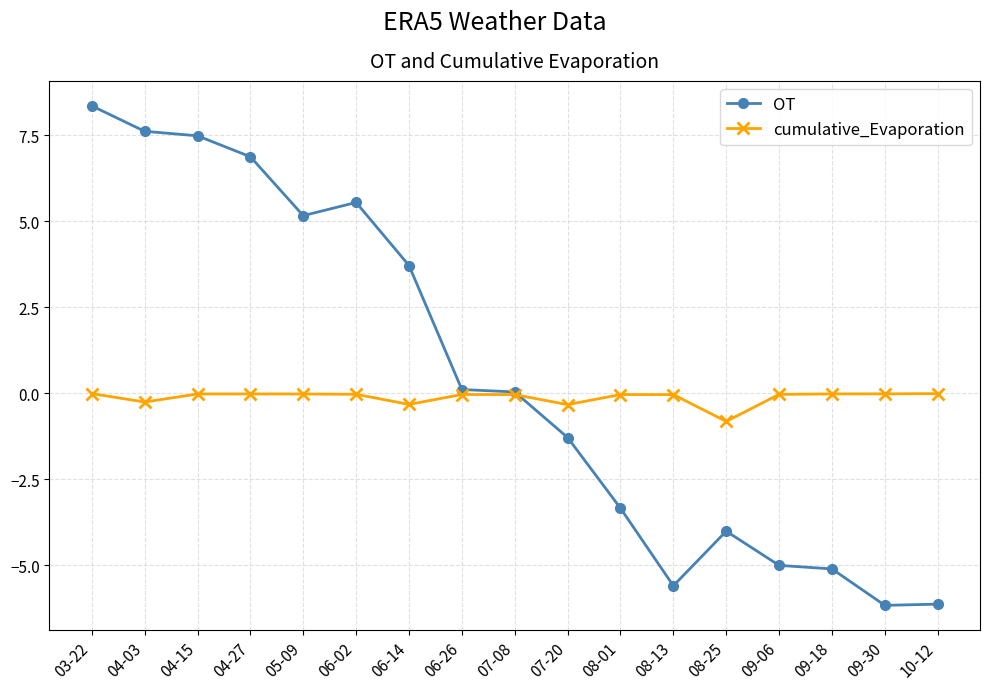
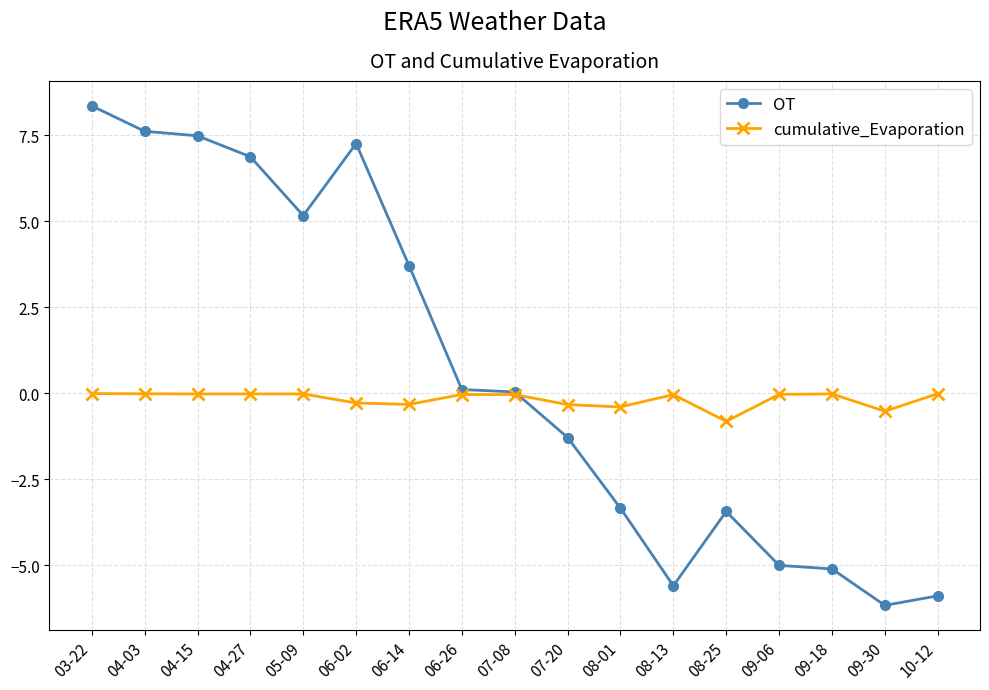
  {
    "OT": {
      "03-22": 8.3,
      "04-03": 7.6,
      "04-15": 7.5,
      "04-27": 6.9,
      "05-09": 5.2,
-     "06-02": 5.5,
+     "06-02": 7.3,
      "06-14": 3.7,
      "06-26": 0.1,
      "07-08": 0.0,
      "07-20": -1.3,
      "08-01": -3.3,
      "08-13": -5.6,
-     "08-25": -4.0,
+     "08-25": -3.4,
      "09-06": -5.0,
      "09-18": -5.1,
      "09-30": -6.2,
-     "10-12": -6.1
+     "10-12": -5.9
    },
    "cumulative_Evaporation": {
      "03-22": 0.0,
-     "04-03": -0.3,
+     "04-03": 0.0,
      "04-15": 0.0,
      "04-27": 0.0,
      "05-09": 0.0,
-     "06-02": 0.0,
+     "06-02": -0.3,
      "06-14": -0.3,
      "06-26": 0.0,
      "07-08": 0.0,
      "07-20": -0.3,
-     "08-01": 0.0,
+     "08-01": -0.4,
      "08-13": 0.0,
      "08-25": -0.8,
      "09-06": 0.0,
      "09-18": 0.0,
-     "09-30": 0.0,
+     "09-30": -0.5,
      "10-12": 0.0
    }
  }
